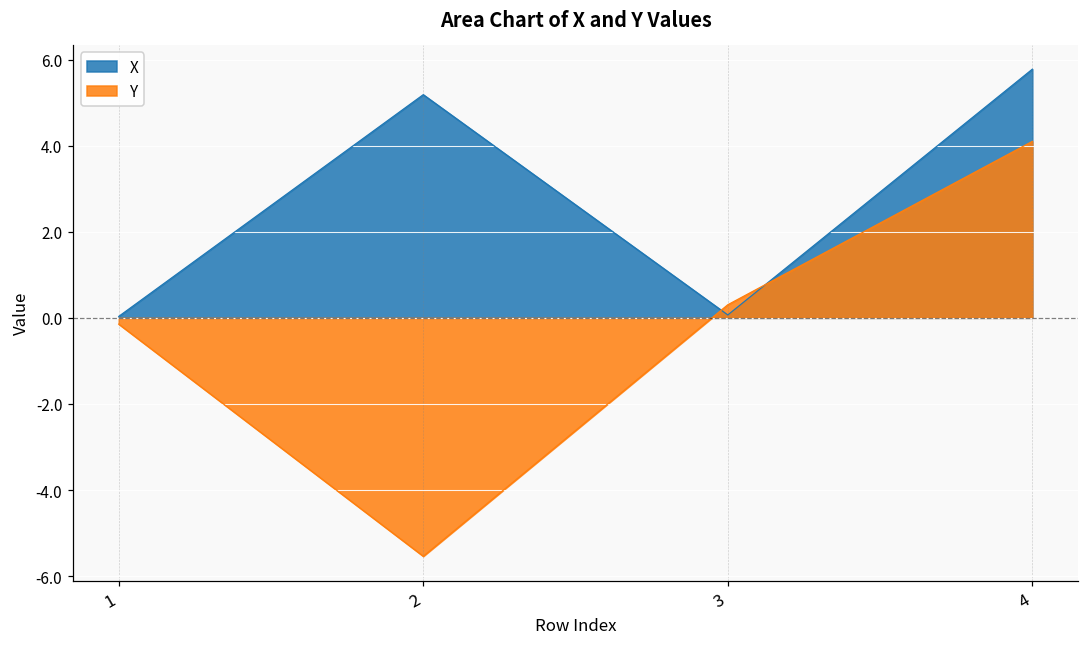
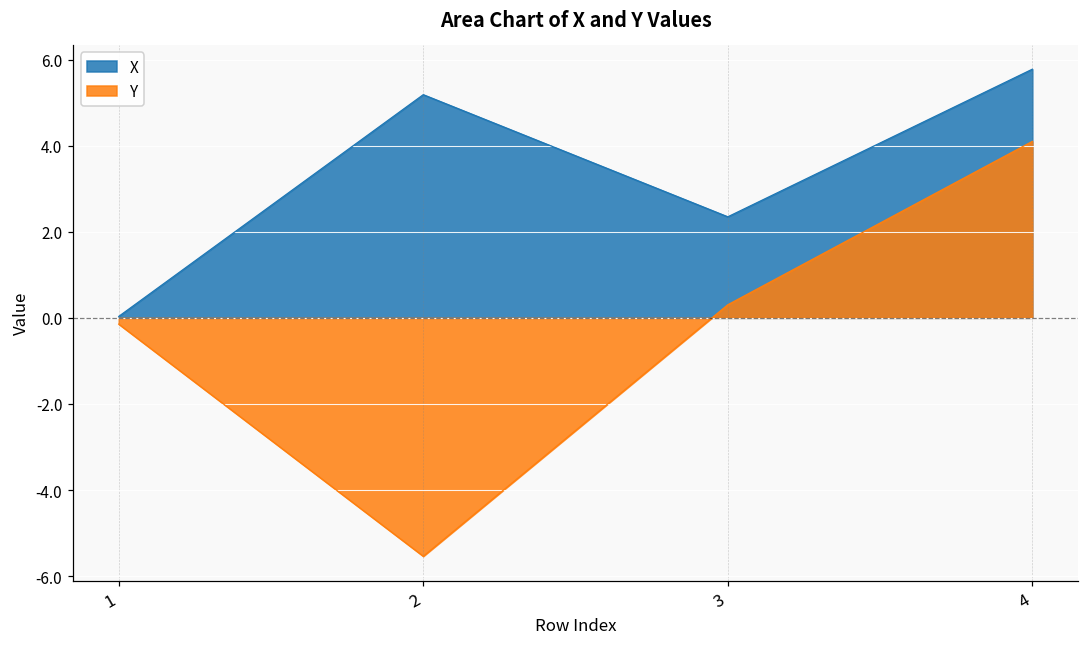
  {
    "X": {
      "2": 5.2,
-     "3": 0.1,
+     "3": 2.3,
      "4": 5.8
    }
  }
